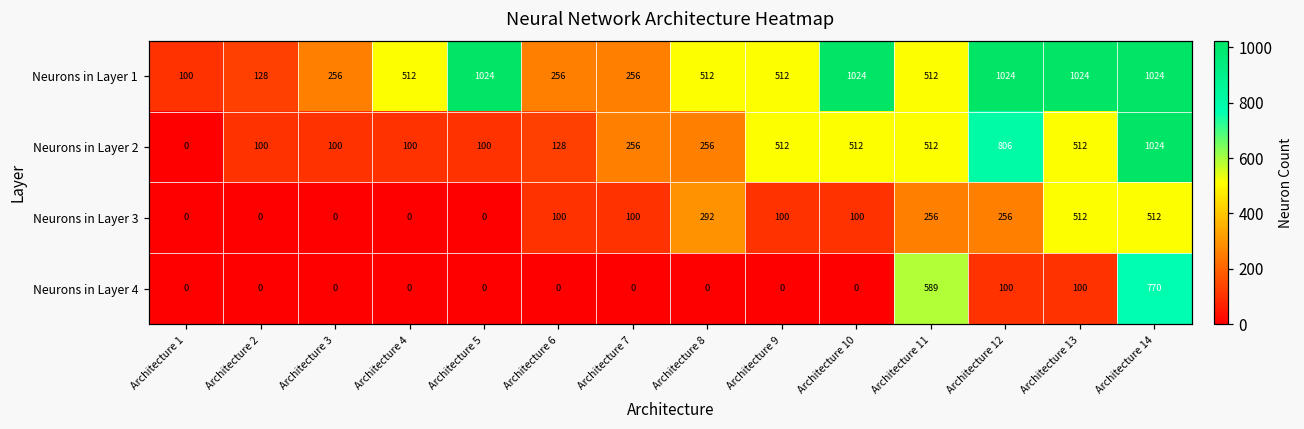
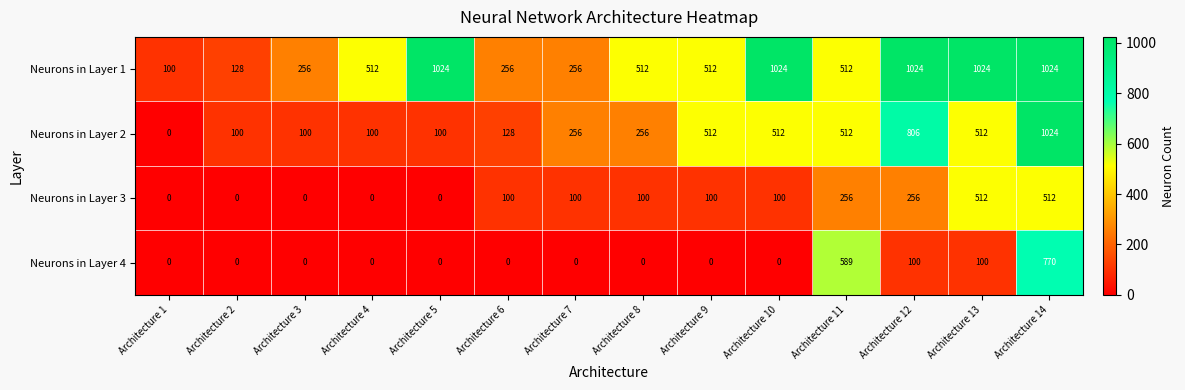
  {
    "Neurons in Layer 1": {
      "Architecture 1": 100,
      "Architecture 2": 128,
      "Architecture 3": 256,
      "Architecture 4": 512,
      "Architecture 5": 1024,
      "Architecture 6": 256,
      "Architecture 7": 256,
      "Architecture 8": 512,
      "Architecture 9": 512,
      "Architecture 10": 1024,
      "Architecture 11": 512,
      "Architecture 12": 1024,
      "Architecture 13": 1024,
      "Architecture 14": 1024
    },
    "Neurons in Layer 2": {
      "Architecture 1": 0,
      "Architecture 2": 100,
      "Architecture 3": 100,
      "Architecture 4": 100,
      "Architecture 5": 100,
      "Architecture 6": 128,
      "Architecture 7": 256,
      "Architecture 8": 256,
      "Architecture 9": 512,
      "Architecture 10": 512,
      "Architecture 11": 512,
      "Architecture 12": 806,
      "Architecture 13": 512,
      "Architecture 14": 1024
    },
    "Neurons in Layer 3": {
      "Architecture 1": 0,
      "Architecture 2": 0,
      "Architecture 3": 0,
      "Architecture 4": 0,
      "Architecture 5": 0,
      "Architecture 6": 100,
      "Architecture 7": 100,
-     "Architecture 8": 292,
+     "Architecture 8": 100,
      "Architecture 9": 100,
      "Architecture 10": 100,
      "Architecture 11": 256,
      "Architecture 12": 256,
      "Architecture 13": 512,
      "Architecture 14": 512
    },
    "Neurons in Layer 4": {
      "Architecture 1": 0,
      "Architecture 2": 0,
      "Architecture 3": 0,
      "Architecture 4": 0,
      "Architecture 5": 0,
      "Architecture 6": 0,
      "Architecture 7": 0,
      "Architecture 8": 0,
      "Architecture 9": 0,
      "Architecture 10": 0,
      "Architecture 11": 589,
      "Architecture 12": 100,
      "Architecture 13": 100,
      "Architecture 14": 770
    }
  }
